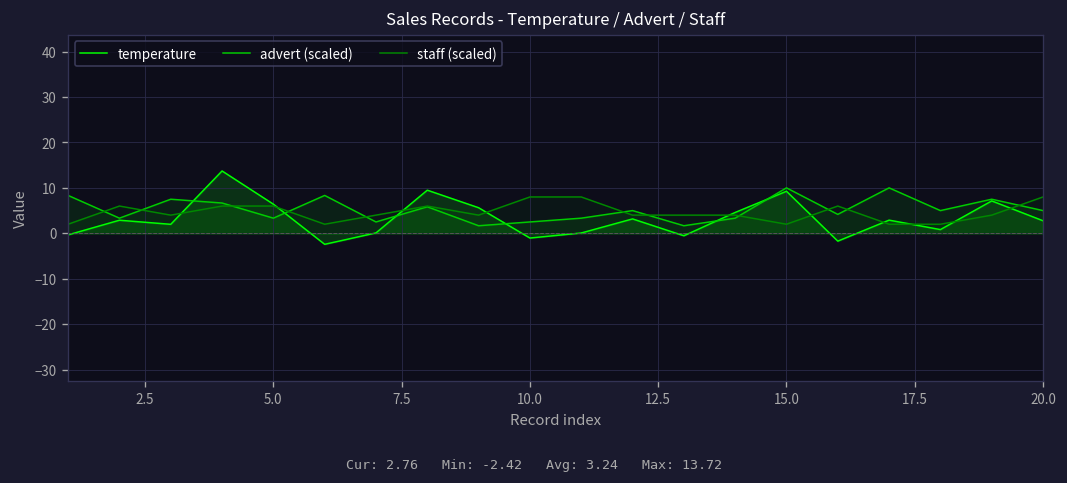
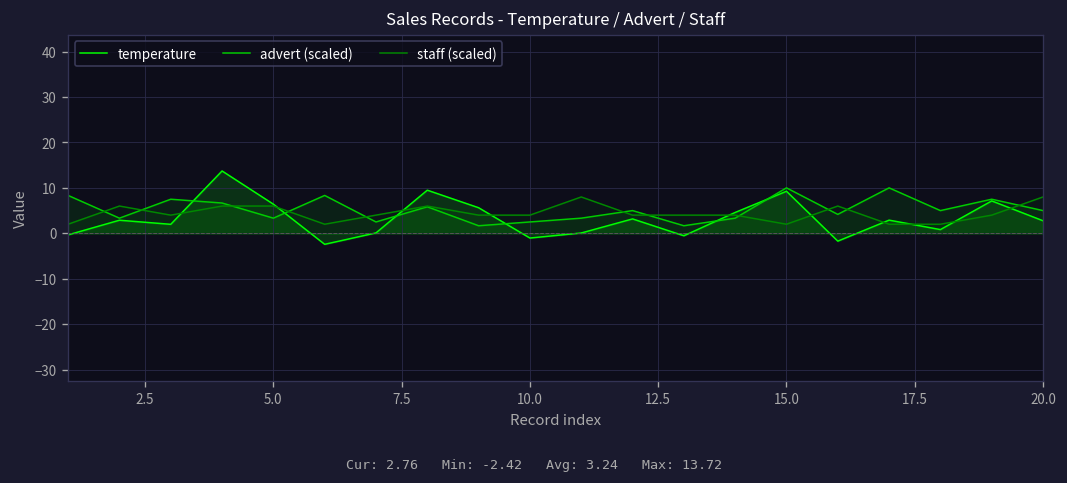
  {
    "staff (scaled)": {
-     "10.0": 8,
+     "10.0": 4,
      "15.0": 2,
      "20.0": 8
    }
  }
